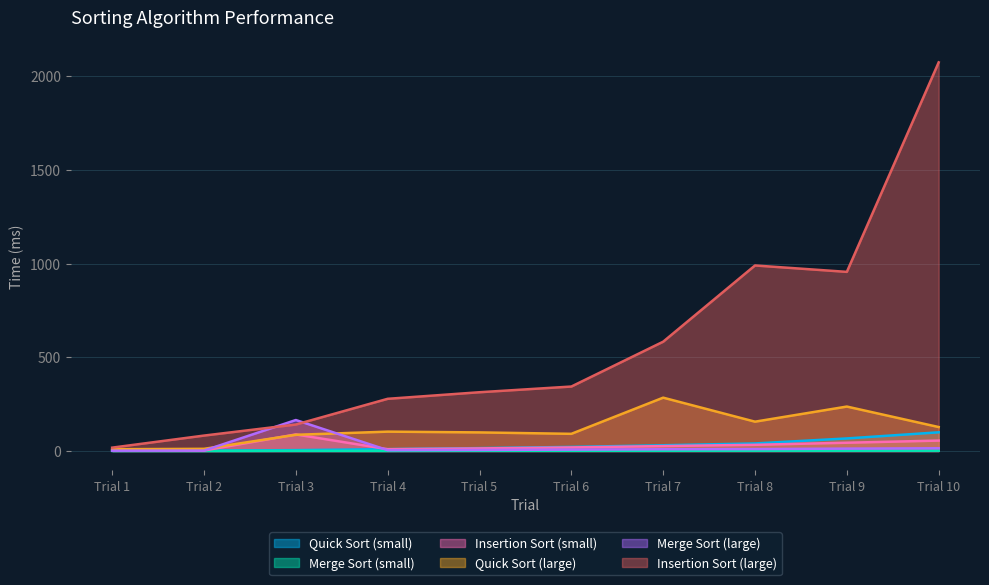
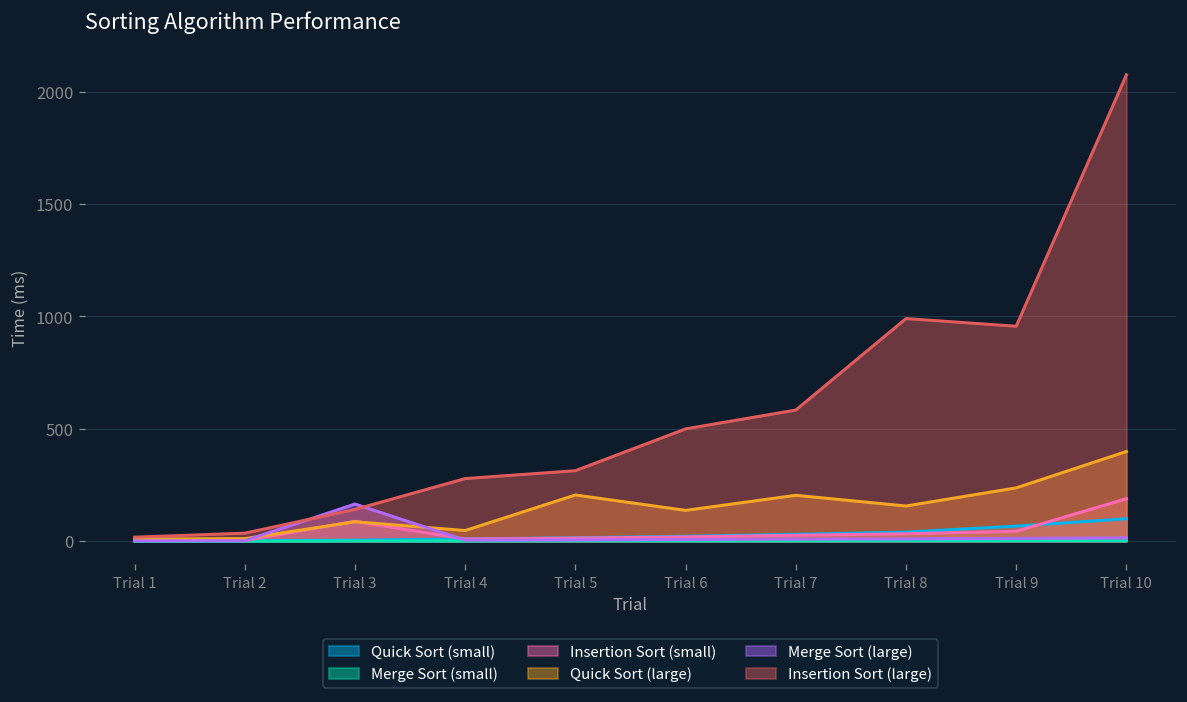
  {
    "Insertion Sort (small)": {
      "Trial 9": 40,
-     "Trial 10": 60
+     "Trial 10": 190
    },
    "Quick Sort (large)": {
-     "Trial 4": 100,
-     "Trial 5": 100,
-     "Trial 6": 90,
-     "Trial 7": 280,
+     "Trial 4": 50,
+     "Trial 5": 210,
+     "Trial 6": 140,
+     "Trial 7": 200,
      "Trial 8": 160,
      "Trial 9": 240,
-     "Trial 10": 130
+     "Trial 10": 400
    },
    "Merge Sort (large)": {
      "Trial 3": 170
    },
    "Insertion Sort (large)": {
-     "Trial 2": 80,
+     "Trial 2": 40,
      "Trial 3": 140,
      "Trial 4": 280,
      "Trial 5": 310,
-     "Trial 6": 340,
+     "Trial 6": 500,
      "Trial 7": 580,
      "Trial 8": 990,
      "Trial 9": 960,
      "Trial 10": 2070
    }
  }
